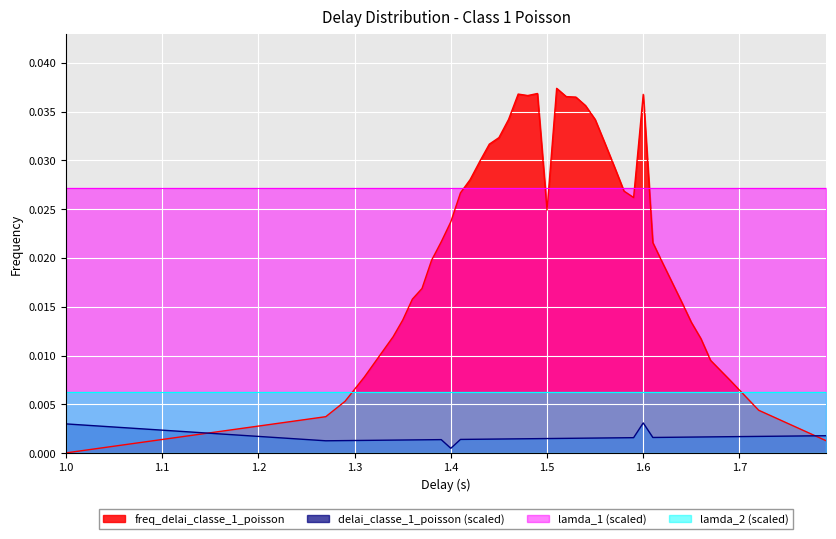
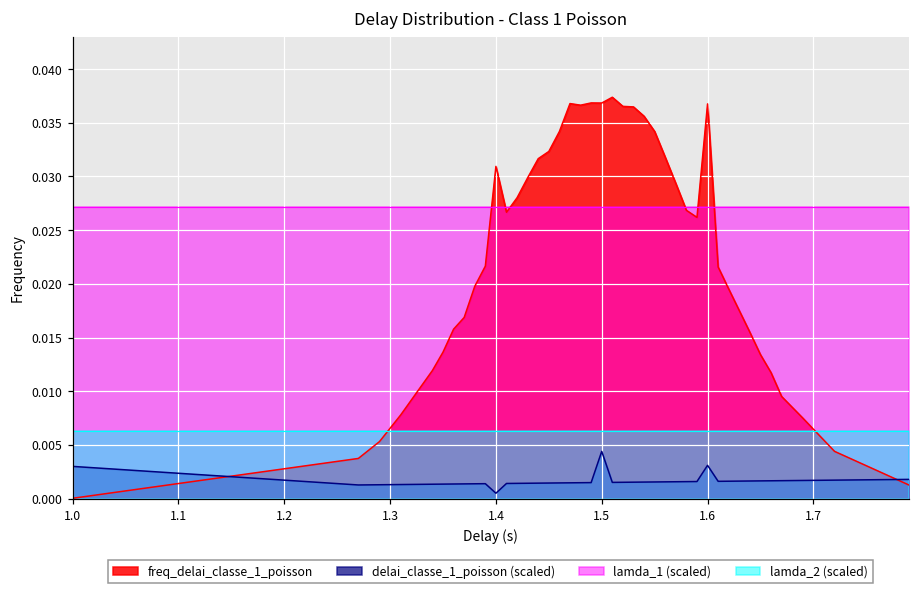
  {
    "freq_delai_classe_1_poisson": {
      "1.0": 0.000,
-     "1.4": 0.024,
-     "1.5": 0.025,
+     "1.4": 0.031,
+     "1.5": 0.037,
      "1.6": 0.037
    },
    "delai_classe_1_poisson (scaled)": {
      "1.0": 0.003,
      "1.4": 0.001,
-     "1.5": 0.002,
+     "1.5": 0.004,
      "1.6": 0.003
    },
    "lamda_1 (scaled)": {
      "1.0": 0.027,
      "1.4": 0.027,
      "1.5": 0.027,
      "1.6": 0.027
    },
    "lamda_2 (scaled)": {
      "1.0": 0.006,
      "1.4": 0.006,
      "1.5": 0.006,
      "1.6": 0.006
    }
  }
